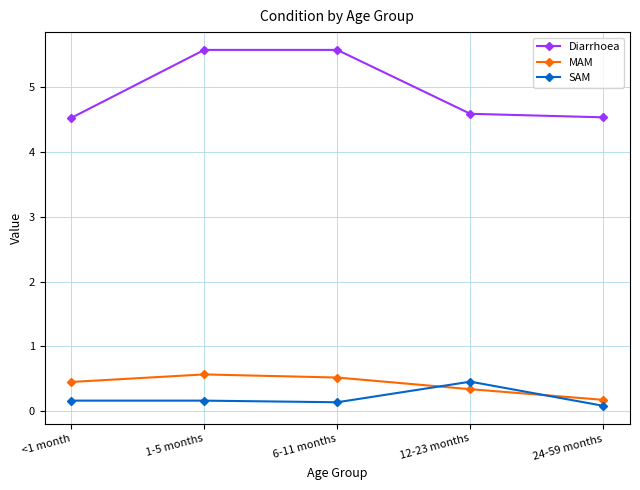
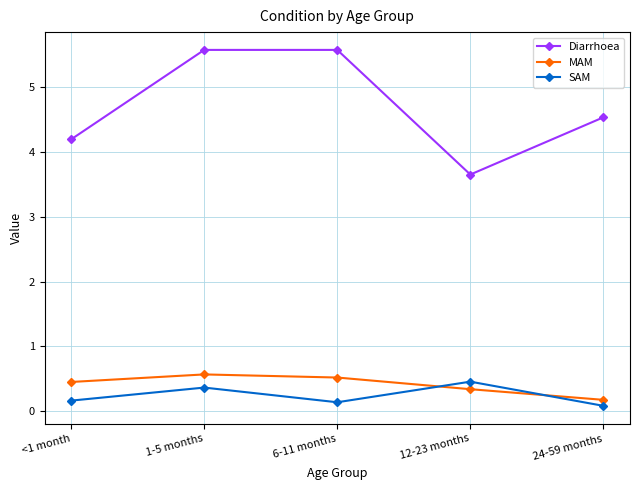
  {
    "Diarrhoea": {
-     "<1 month": 4.5,
+     "<1 month": 4.2,
      "1-5 months": 5.6,
      "6-11 months": 5.6,
-     "12-23 months": 4.6,
+     "12-23 months": 3.6,
      "24-59 months": 4.5
    },
    "MAM": {
      "<1 month": 0.5,
      "1-5 months": 0.6,
      "6-11 months": 0.5,
      "12-23 months": 0.3,
      "24-59 months": 0.2
    },
    "SAM": {
      "<1 month": 0.2,
-     "1-5 months": 0.2,
+     "1-5 months": 0.4,
      "6-11 months": 0.1,
      "12-23 months": 0.5,
      "24-59 months": 0.1
    }
  }
